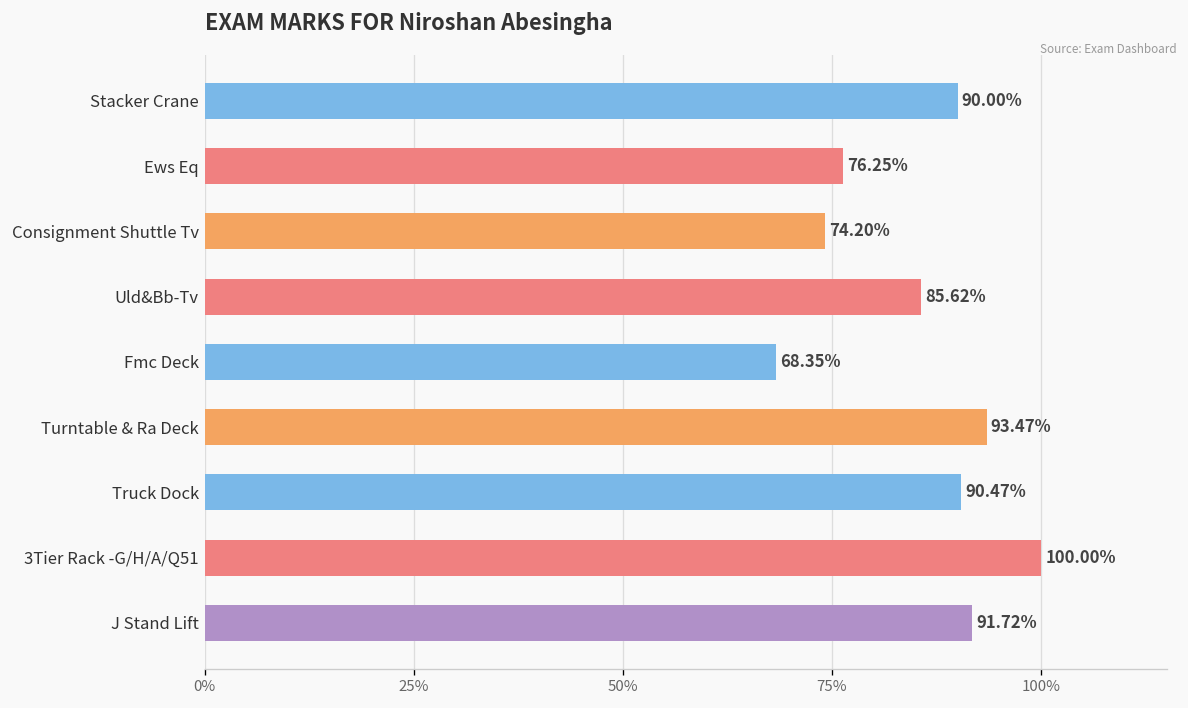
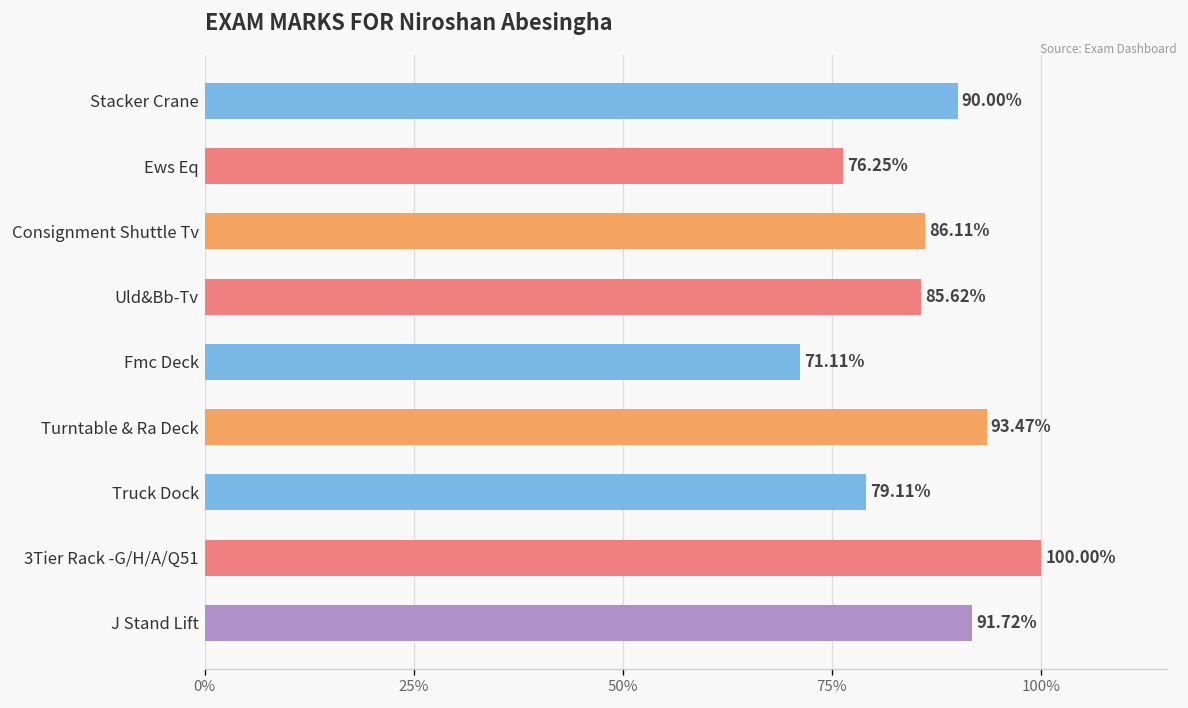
  {
    "Stacker Crane": "90.00%",
    "Ews Eq": "76.25%",
-   "Consignment Shuttle Tv": "74.20%",
+   "Consignment Shuttle Tv": "86.11%",
    "Uld&Bb-Tv": "85.62%",
-   "Fmc Deck": "68.35%",
+   "Fmc Deck": "71.11%",
    "Turntable & Ra Deck": "93.47%",
-   "Truck Dock": "90.47%",
+   "Truck Dock": "79.11%",
    "3Tier Rack -G/H/A/Q51": "100.00%",
    "J Stand Lift": "91.72%"
  }
